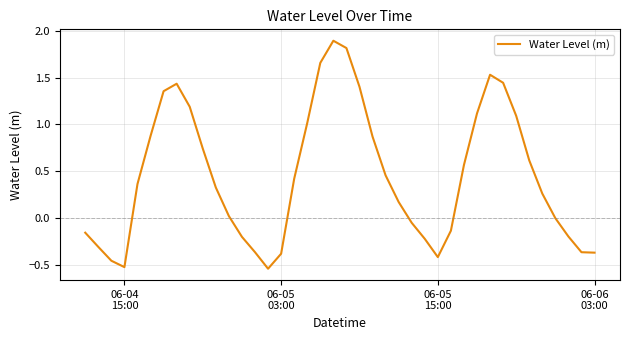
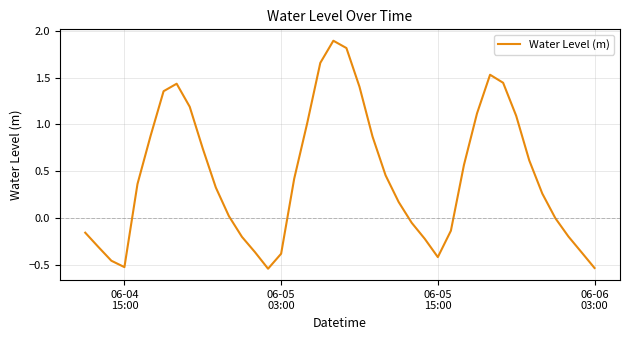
  {
    "06-04 15:00": -0.5,
    "06-05 03:00": -0.4,
    "06-05 15:00": -0.4,
-   "06-06 03:00": -0.4
+   "06-06 03:00": -0.5
  }
